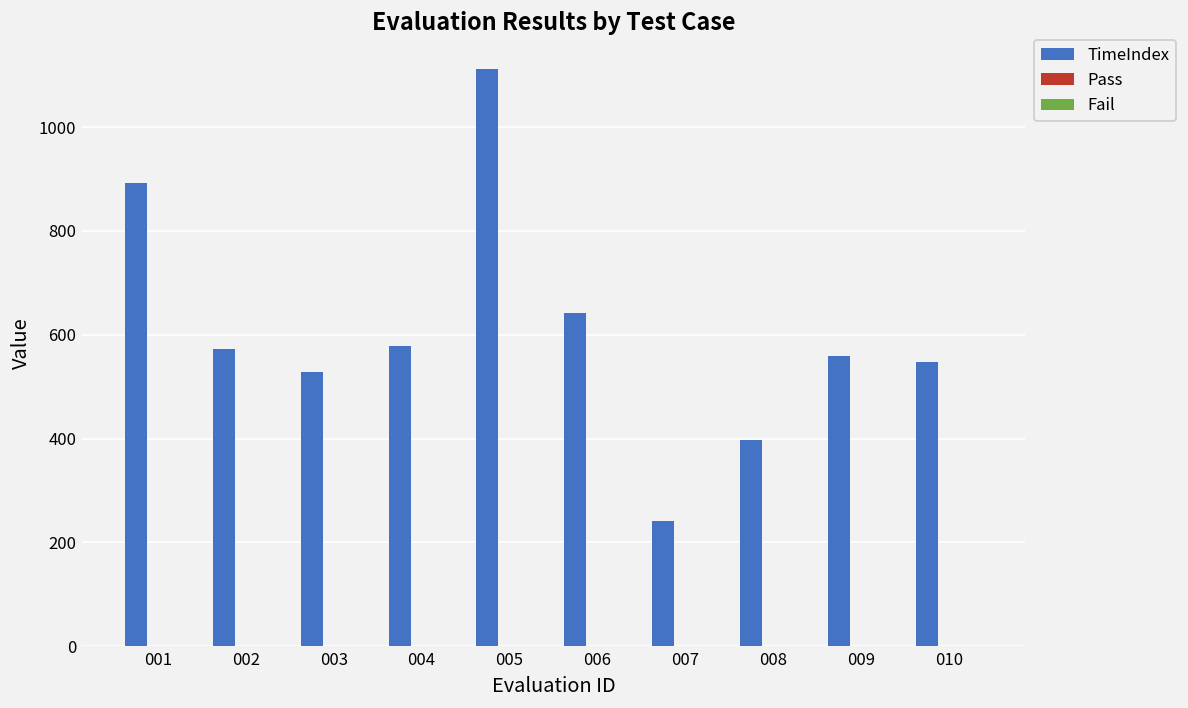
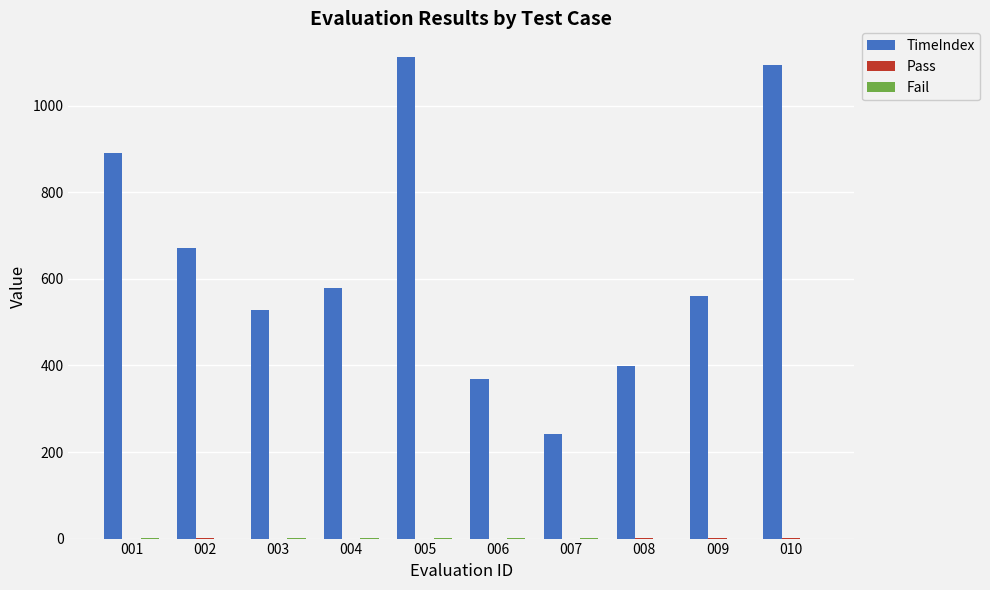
  {
    "TimeIndex": {
      "001": 890,
-     "002": 570,
+     "002": 670,
      "003": 530,
      "004": 580,
      "005": 1110,
-     "006": 640,
+     "006": 370,
      "007": 240,
      "008": 400,
      "009": 560,
-     "010": 550
+     "010": 1090
    },
    "Pass": {
      "001": 0,
      "003": 0,
      "004": 0,
      "005": 0,
      "006": 0,
      "007": 0
    },
    "Fail": {
      "002": 0,
      "008": 0,
      "009": 0,
      "010": 0
    }
  }
